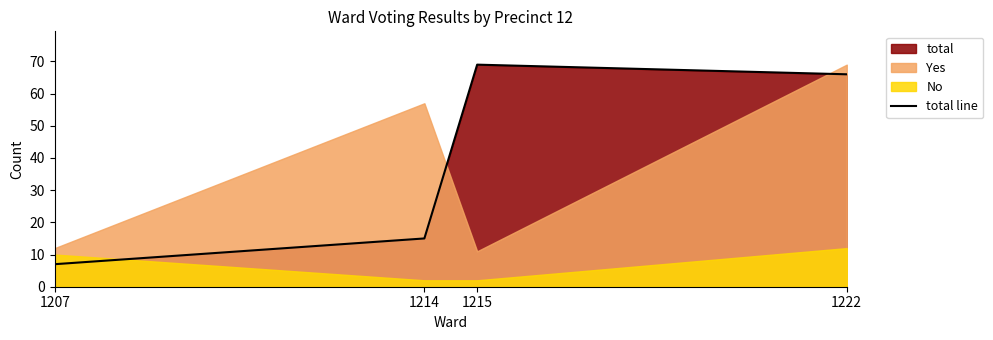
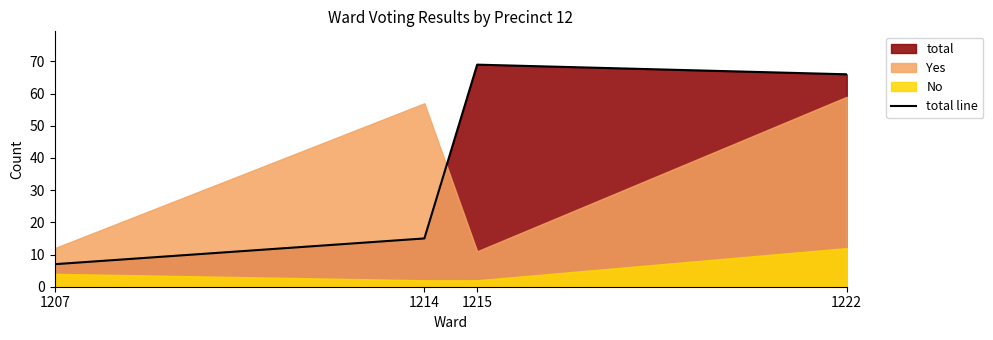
  {
    "total": {
      "1207": 7,
      "1214": 15,
      "1215": 69,
      "1222": 66
    },
    "Yes": {
      "1207": 12,
      "1214": 57,
      "1215": 11,
-     "1222": 69
+     "1222": 59
    },
    "No": {
-     "1207": 10,
+     "1207": 4,
      "1214": 2,
      "1215": 2,
      "1222": 12
    }
  }
